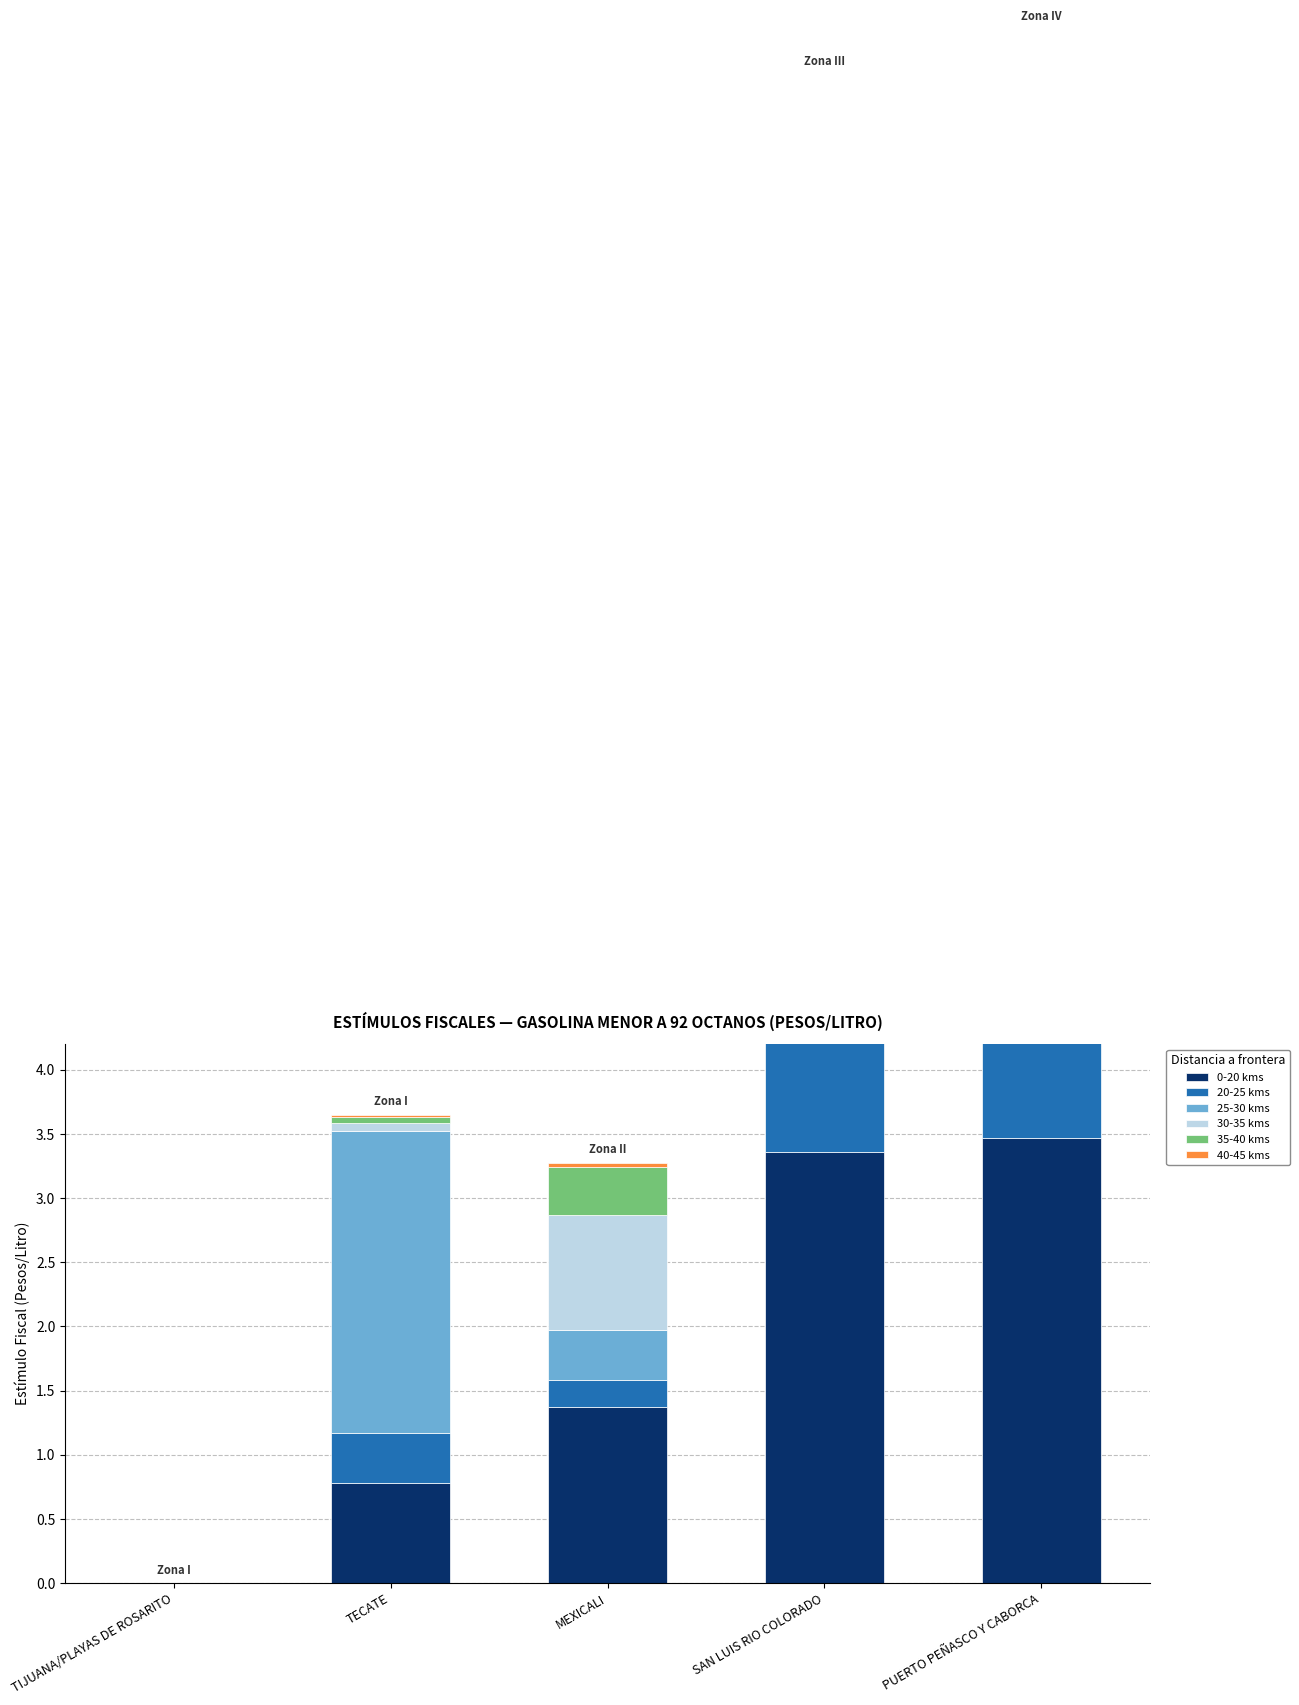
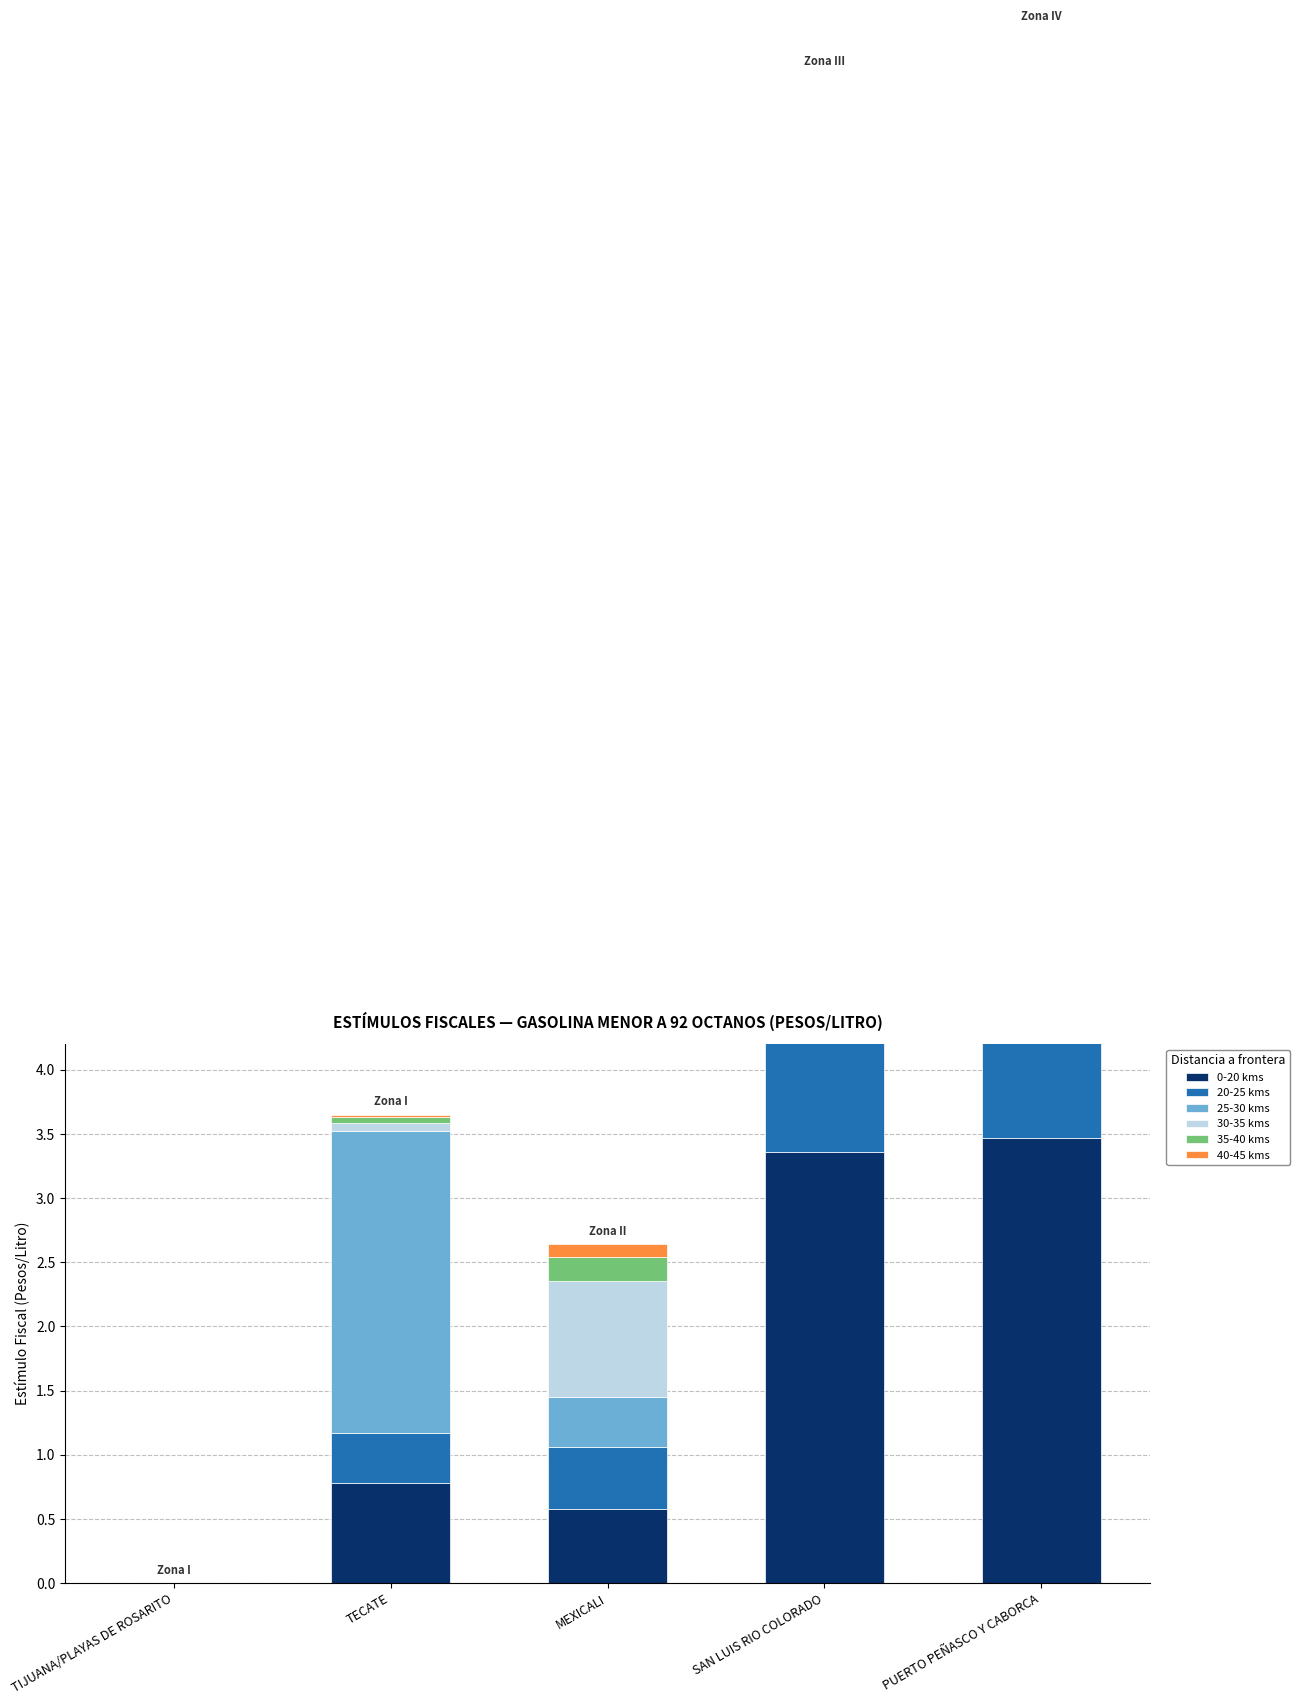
  {
    "0-20 kms": {
      "TIJUANA/PLAYAS DE ROSARITO": 0.00,
      "TECATE": 0.78,
-     "MEXICALI": 1.37,
+     "MEXICALI": 0.58,
      "SAN LUIS RIO COLORADO": 3.36,
      "PUERTO PEÑASCO Y CABORCA": 3.47
    },
    "20-25 kms": {
      "TIJUANA/PLAYAS DE ROSARITO": 0.00,
      "TECATE": 0.39,
-     "MEXICALI": 0.21
+     "MEXICALI": 0.48
    },
    "25-30 kms": {
      "TIJUANA/PLAYAS DE ROSARITO": 0.00,
      "TECATE": 2.35,
      "MEXICALI": 0.39
    },
    "30-35 kms": {
      "TIJUANA/PLAYAS DE ROSARITO": 0.00,
      "TECATE": 0.07,
      "MEXICALI": 0.90
    },
    "35-40 kms": {
      "TIJUANA/PLAYAS DE ROSARITO": 0.00,
      "TECATE": 0.04,
-     "MEXICALI": 0.37
+     "MEXICALI": 0.19
    },
    "40-45 kms": {
      "TIJUANA/PLAYAS DE ROSARITO": 0.00,
      "TECATE": 0.02,
-     "MEXICALI": 0.03
+     "MEXICALI": 0.10
    }
  }
